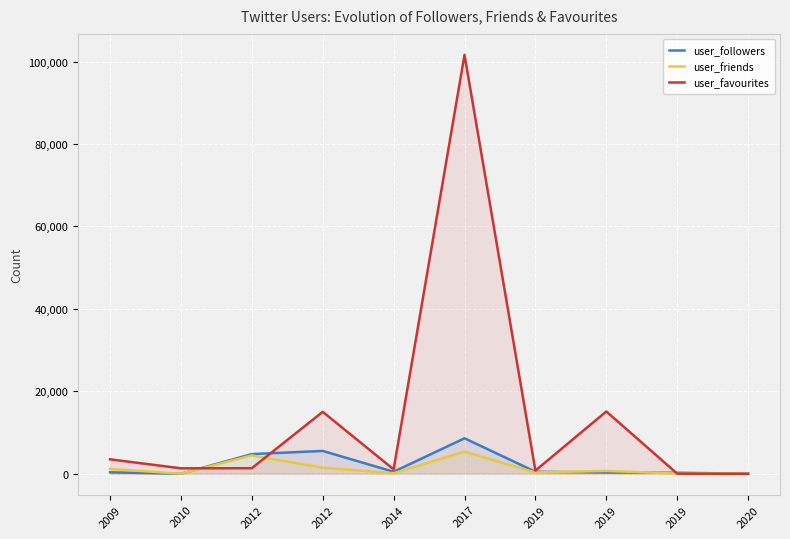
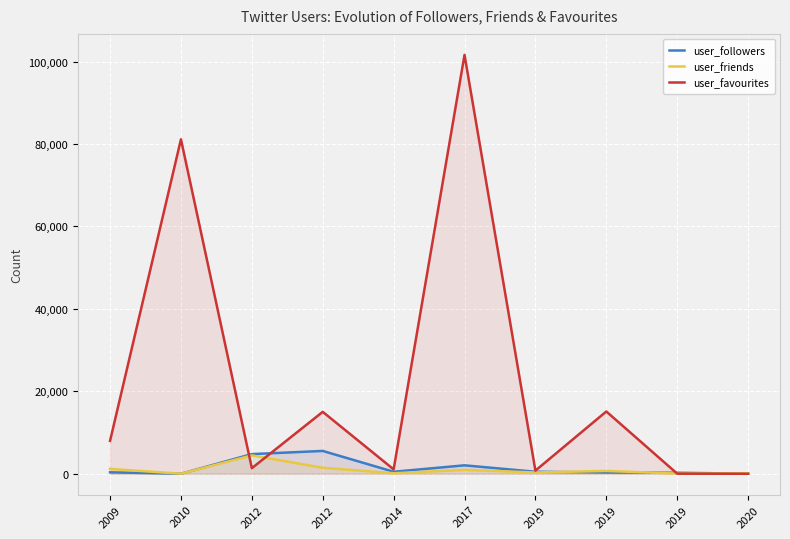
  {
    "user_followers": {
      "2009": "0",
-     "2017": "9,000"
+     "2017": "2,000"
    },
    "user_friends": {
      "2009": "1,000",
-     "2017": "5,000"
+     "2017": "1,000"
    },
    "user_favourites": {
-     "2009": "4,000",
-     "2010": "1,000",
+     "2009": "8,000",
+     "2010": "81,000",
      "2017": "102,000"
    }
  }
